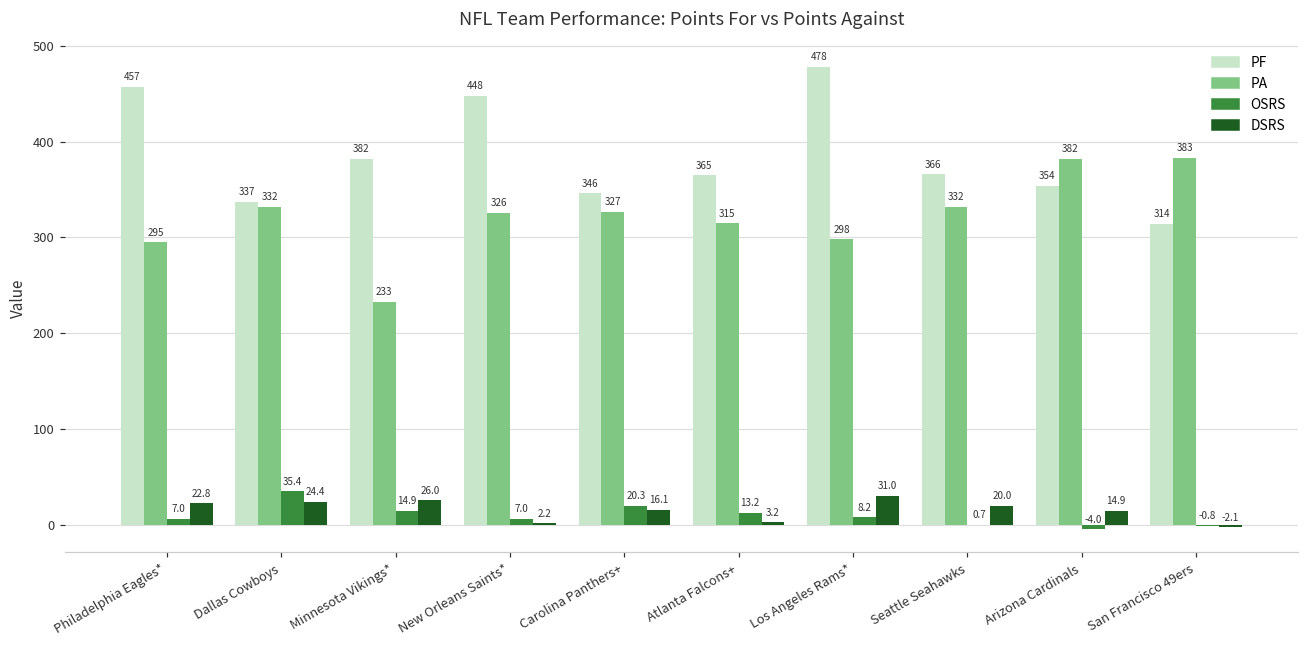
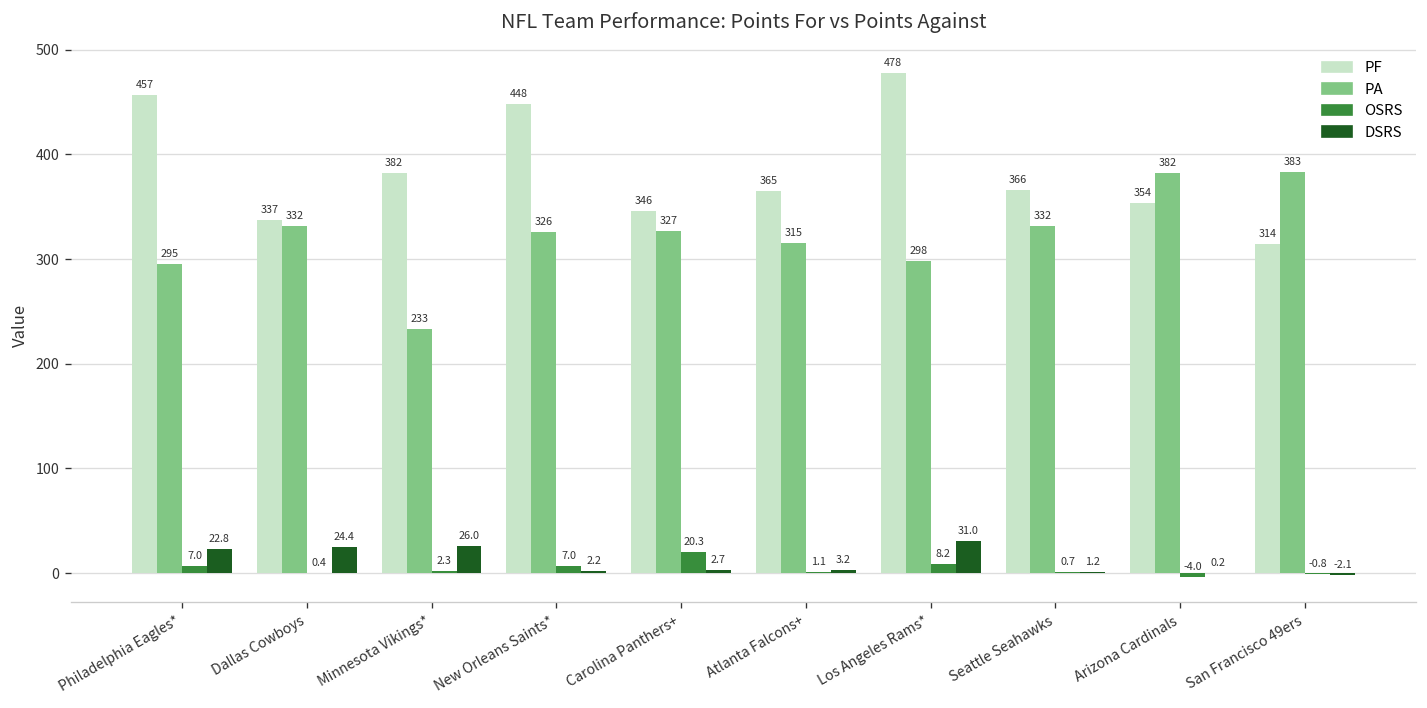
  {
    "PF": {
      "Philadelphia Eagles*": 457,
      "Dallas Cowboys": 337,
      "Minnesota Vikings*": 382,
      "New Orleans Saints*": 448,
      "Carolina Panthers+": 346,
      "Atlanta Falcons+": 365,
      "Los Angeles Rams*": 478,
      "Seattle Seahawks": 366,
      "Arizona Cardinals": 354,
      "San Francisco 49ers": 314
    },
    "PA": {
      "Philadelphia Eagles*": 295,
      "Dallas Cowboys": 332,
      "Minnesota Vikings*": 233,
      "New Orleans Saints*": 326,
      "Carolina Panthers+": 327,
      "Atlanta Falcons+": 315,
      "Los Angeles Rams*": 298,
      "Seattle Seahawks": 332,
      "Arizona Cardinals": 382,
      "San Francisco 49ers": 383
    },
    "OSRS": {
      "Philadelphia Eagles*": 7.0,
-     "Dallas Cowboys": 35.4,
-     "Minnesota Vikings*": 14.9,
+     "Dallas Cowboys": 0.4,
+     "Minnesota Vikings*": 2.3,
      "New Orleans Saints*": 7.0,
      "Carolina Panthers+": 20.3,
-     "Atlanta Falcons+": 13.2,
+     "Atlanta Falcons+": 1.1,
      "Los Angeles Rams*": 8.2,
      "Seattle Seahawks": 0.7,
      "Arizona Cardinals": -4.0,
      "San Francisco 49ers": -0.8
    },
    "DSRS": {
      "Philadelphia Eagles*": 22.8,
      "Dallas Cowboys": 24.4,
      "Minnesota Vikings*": 26.0,
      "New Orleans Saints*": 2.2,
-     "Carolina Panthers+": 16.1,
+     "Carolina Panthers+": 2.7,
      "Atlanta Falcons+": 3.2,
      "Los Angeles Rams*": 31.0,
-     "Seattle Seahawks": 20.0,
-     "Arizona Cardinals": 14.9,
+     "Seattle Seahawks": 1.2,
+     "Arizona Cardinals": 0.2,
      "San Francisco 49ers": -2.1
    }
  }
